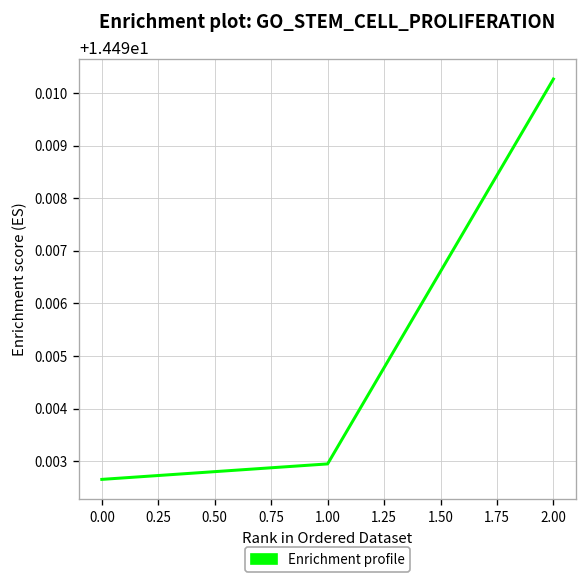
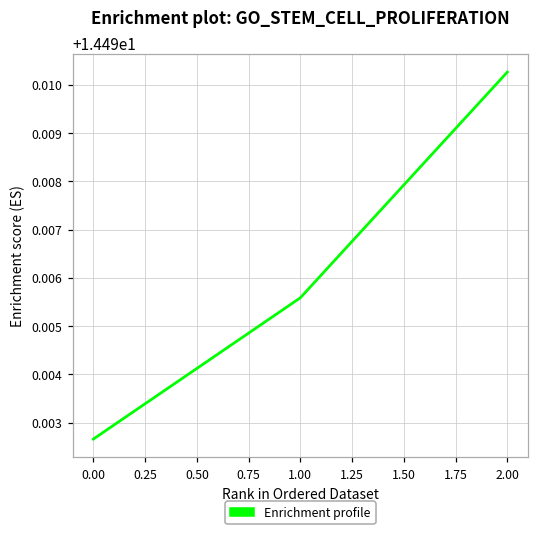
  {
    "0.00": 14.4927,
-   "1.00": 14.4930,
+   "1.00": 14.4956,
    "2.00": 14.5003
  }
